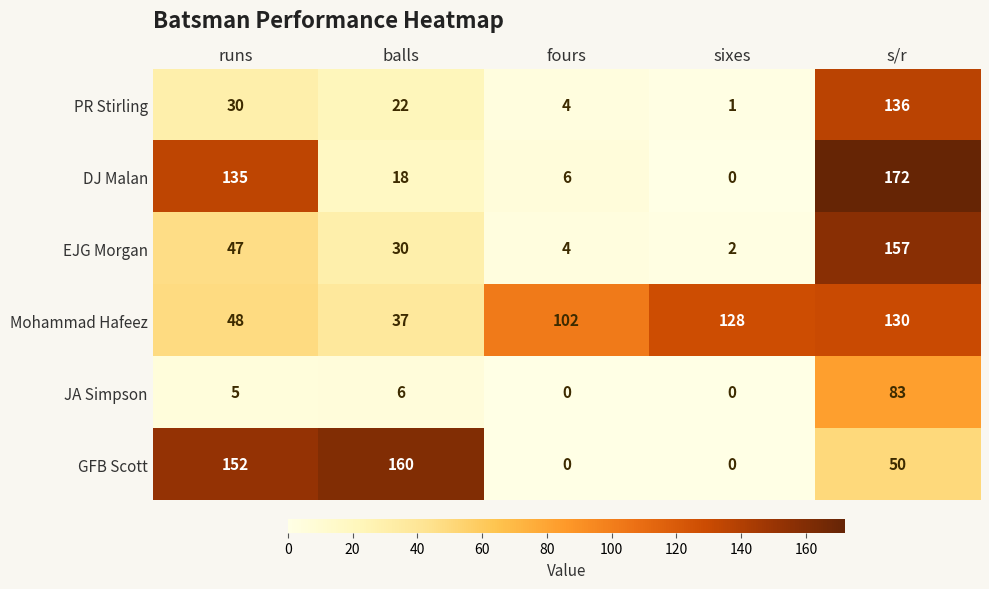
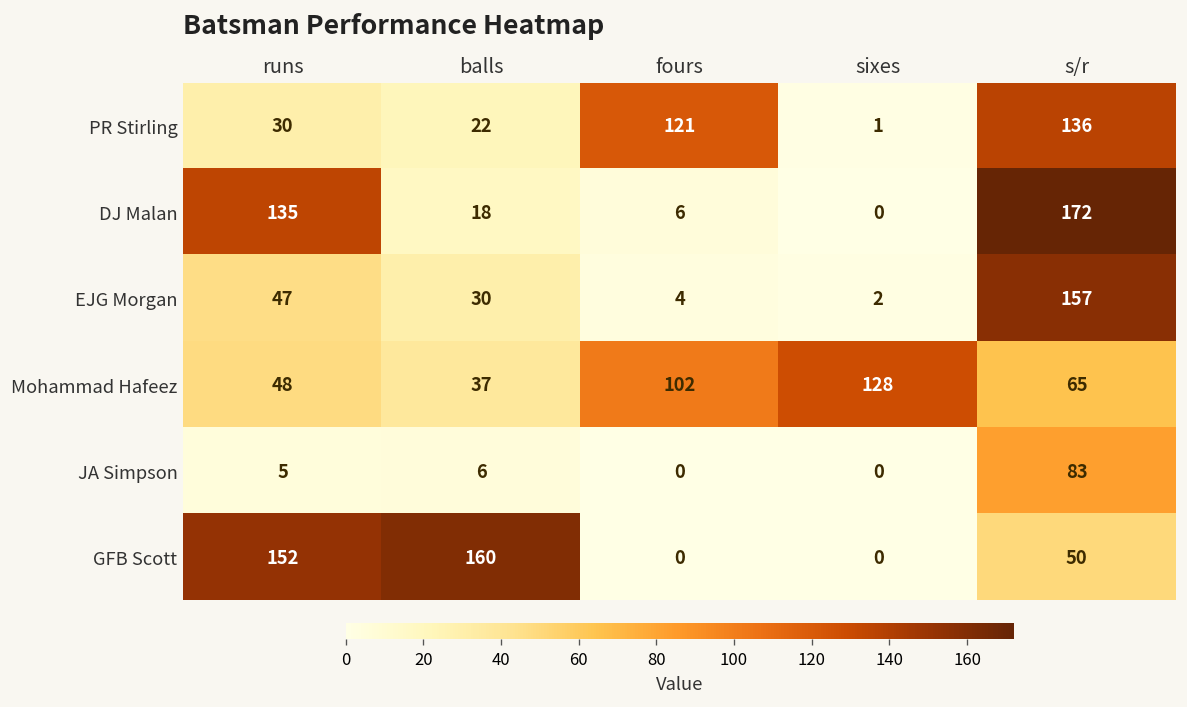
  {
    "PR Stirling": {
      "runs": 30,
      "balls": 22,
-     "fours": 4,
+     "fours": 121,
      "sixes": 1,
      "s/r": 136
    },
    "DJ Malan": {
      "runs": 135,
      "balls": 18,
      "fours": 6,
      "sixes": 0,
      "s/r": 172
    },
    "EJG Morgan": {
      "runs": 47,
      "balls": 30,
      "fours": 4,
      "sixes": 2,
      "s/r": 157
    },
    "Mohammad Hafeez": {
      "runs": 48,
      "balls": 37,
      "fours": 102,
      "sixes": 128,
-     "s/r": 130
+     "s/r": 65
    },
    "JA Simpson": {
      "runs": 5,
      "balls": 6,
      "fours": 0,
      "sixes": 0,
      "s/r": 83
    },
    "GFB Scott": {
      "runs": 152,
      "balls": 160,
      "fours": 0,
      "sixes": 0,
      "s/r": 50
    }
  }
